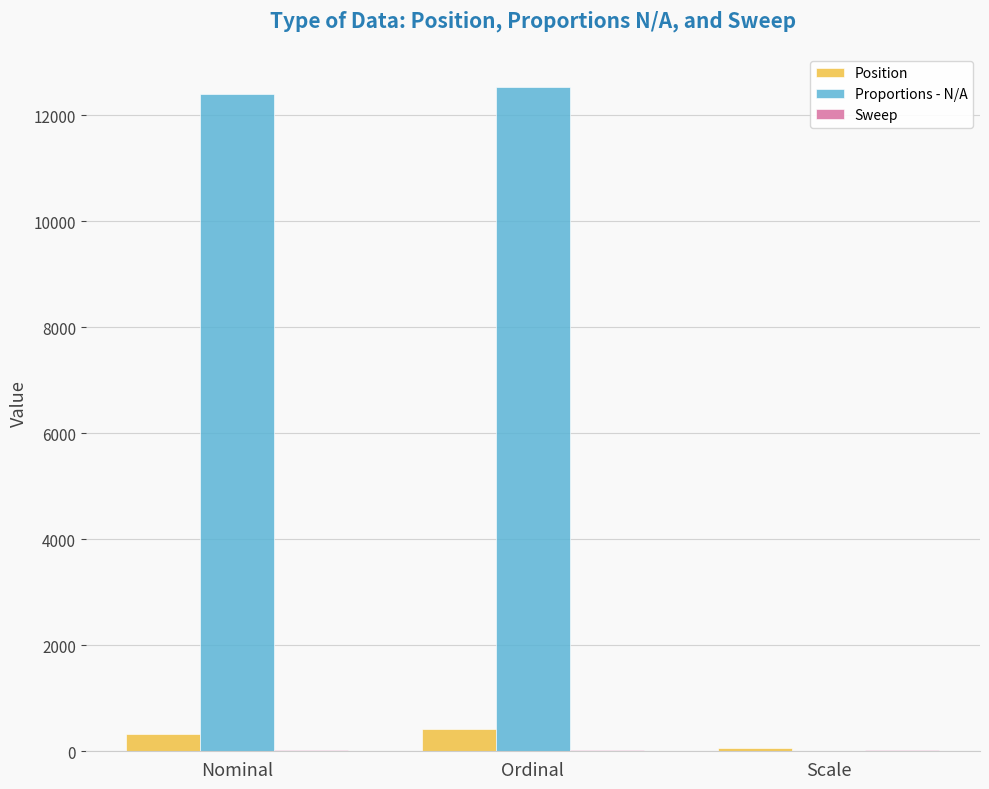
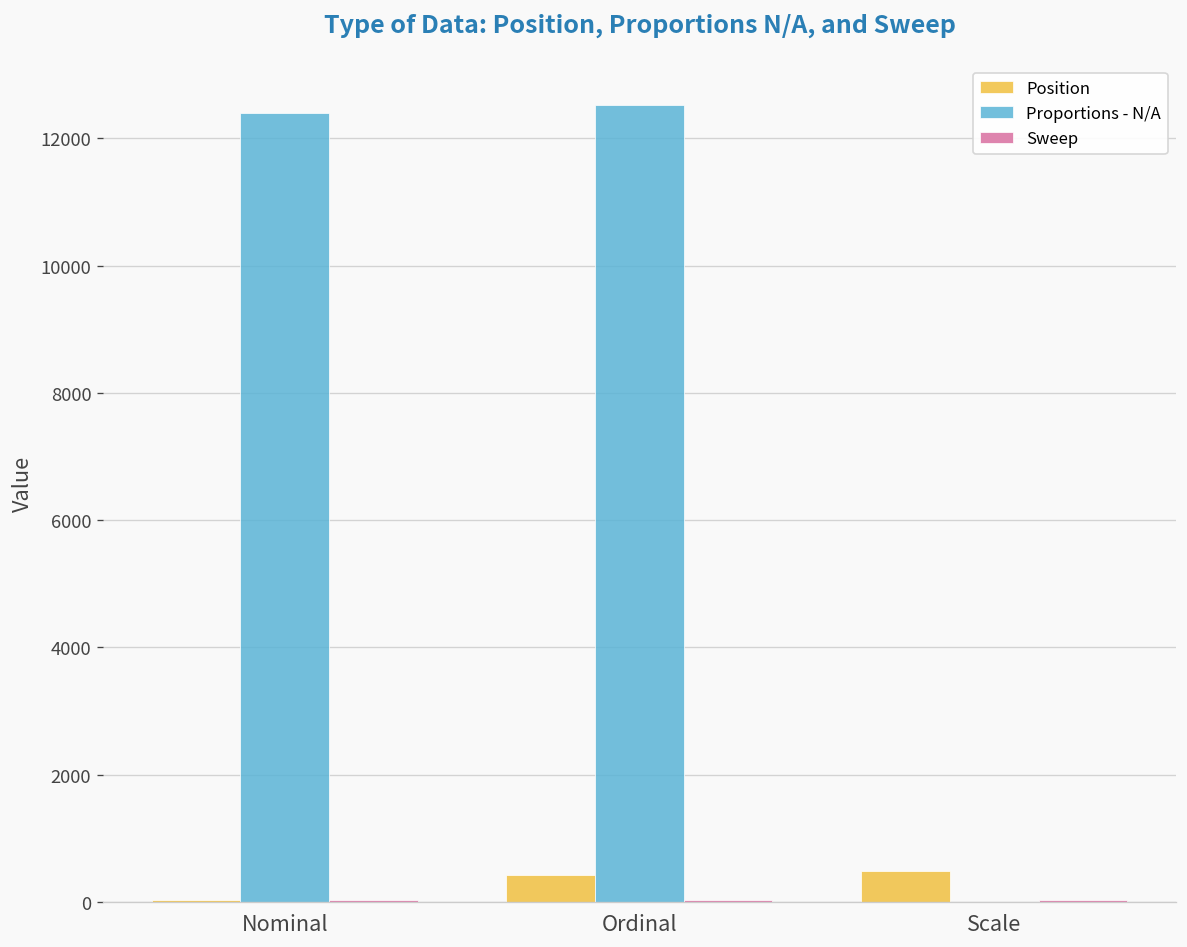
  {
    "Position": {
-     "Nominal": 300,
+     "Nominal": 0,
      "Ordinal": 400,
-     "Scale": 100
+     "Scale": 500
    },
    "Proportions - N/A": {
      "Nominal": 12400,
      "Ordinal": 12500,
      "Scale": 0
    }
  }
